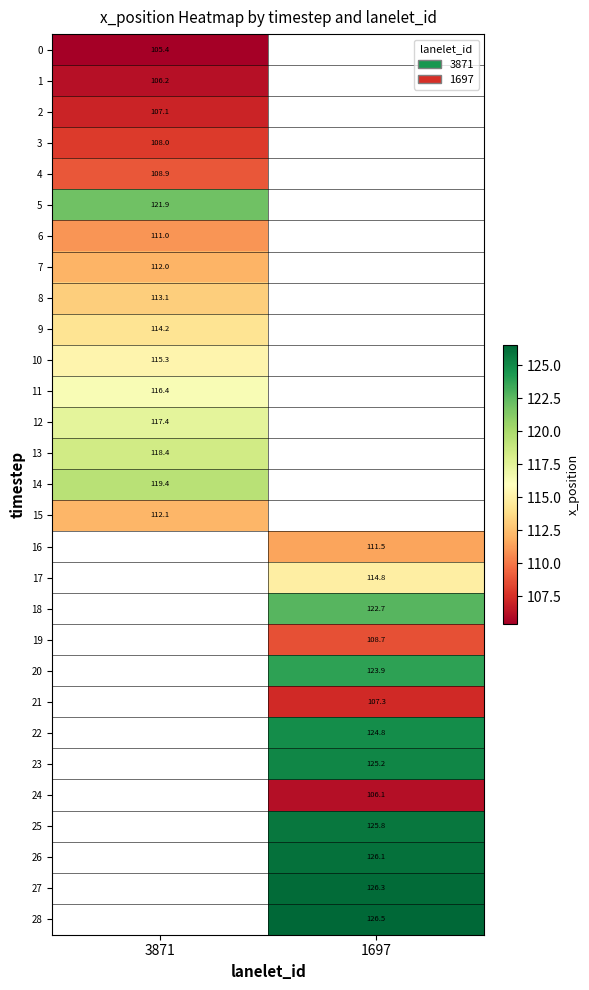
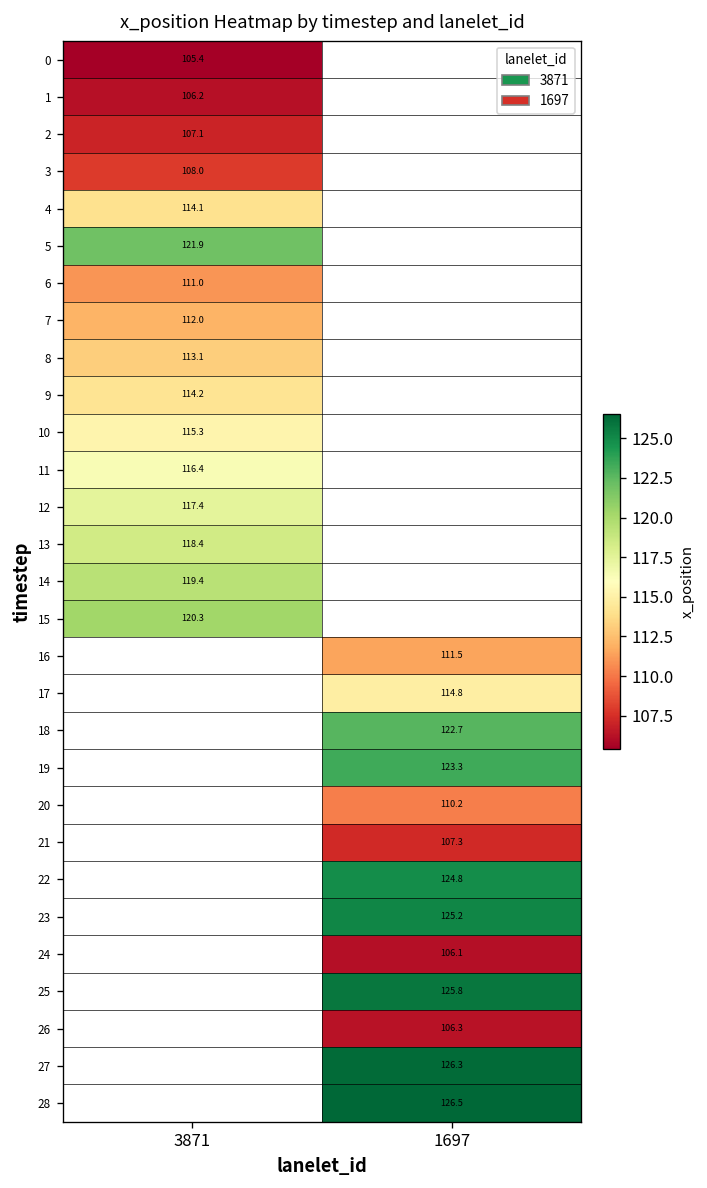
  {
    "0": {
      "3871": 105.4
    },
    "1": {
      "3871": 106.2
    },
    "2": {
      "3871": 107.1
    },
    "3": {
      "3871": 108.0
    },
    "4": {
-     "3871": 108.9
+     "3871": 114.1
    },
    "5": {
      "3871": 121.9
    },
    "6": {
      "3871": 111.0
    },
    "7": {
      "3871": 112.0
    },
    "8": {
      "3871": 113.1
    },
    "9": {
      "3871": 114.2
    },
    "10": {
      "3871": 115.3
    },
    "11": {
      "3871": 116.4
    },
    "12": {
      "3871": 117.4
    },
    "13": {
      "3871": 118.4
    },
    "14": {
      "3871": 119.4
    },
    "15": {
-     "3871": 112.1
+     "3871": 120.3
    },
    "16": {
      "1697": 111.5
    },
    "17": {
      "1697": 114.8
    },
    "18": {
      "1697": 122.7
    },
    "19": {
-     "1697": 108.7
+     "1697": 123.3
    },
    "20": {
-     "1697": 123.9
+     "1697": 110.2
    },
    "21": {
      "1697": 107.3
    },
    "22": {
      "1697": 124.8
    },
    "23": {
      "1697": 125.2
    },
    "24": {
      "1697": 106.1
    },
    "25": {
      "1697": 125.8
    },
    "26": {
-     "1697": 126.1
+     "1697": 106.3
    },
    "27": {
      "1697": 126.3
    },
    "28": {
      "1697": 126.5
    }
  }
